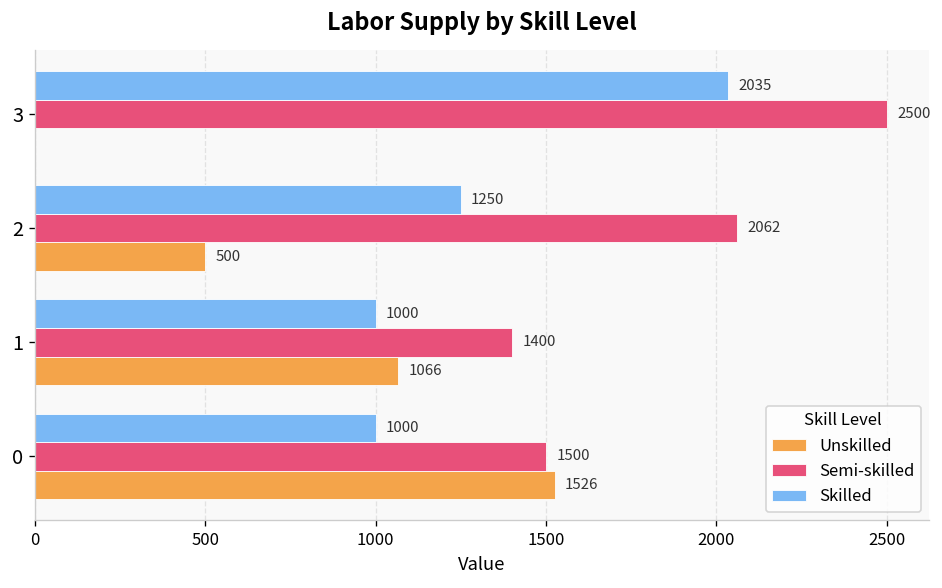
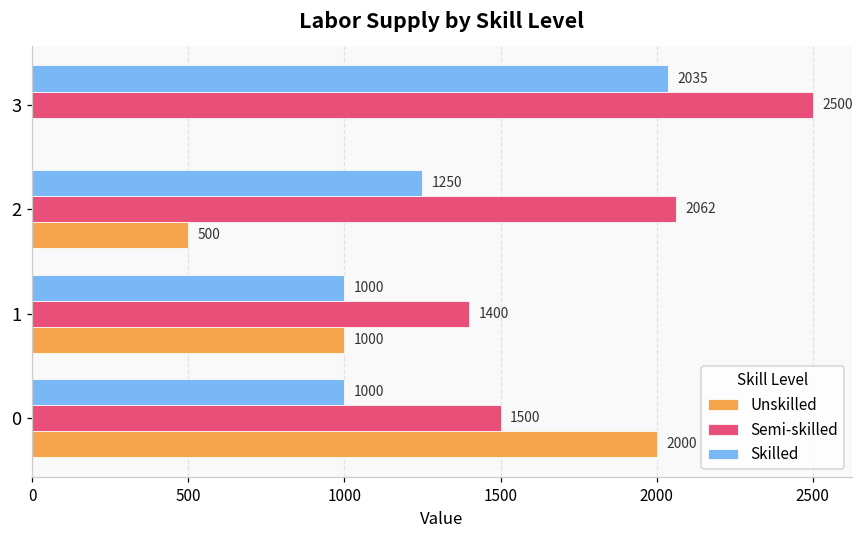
  {
    "Unskilled": {
      "2": 500,
-     "1": 1066,
-     "0": 1526
+     "1": 1000,
+     "0": 2000
    },
    "Semi-skilled": {
      "3": 2500,
      "2": 2062,
      "1": 1400,
      "0": 1500
    },
    "Skilled": {
      "3": 2035,
      "2": 1250,
      "1": 1000,
      "0": 1000
    }
  }
